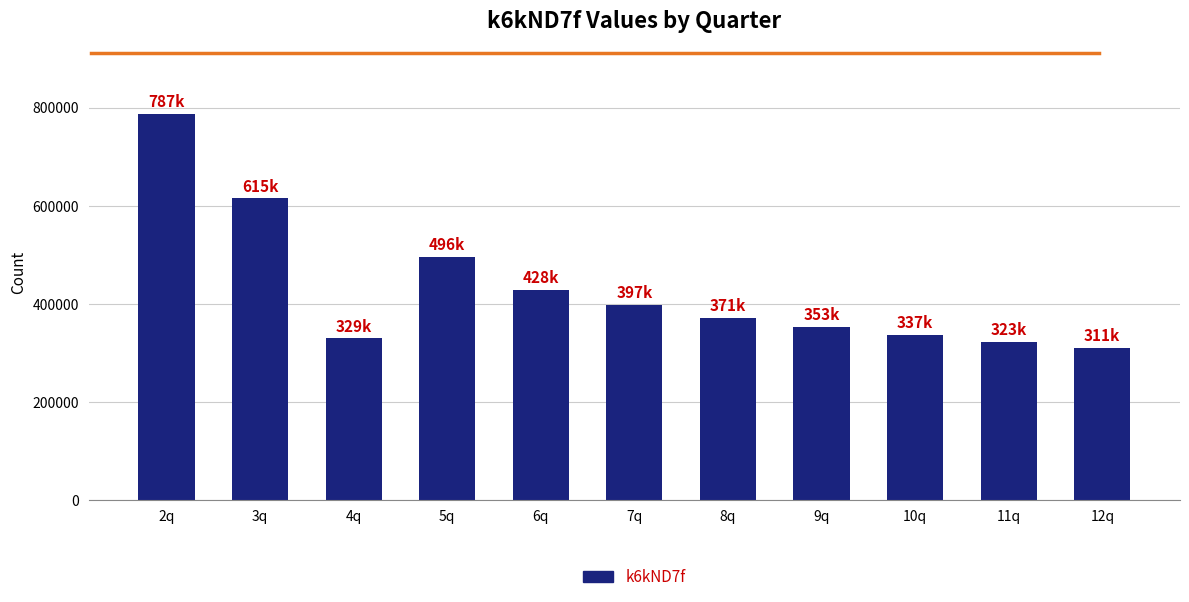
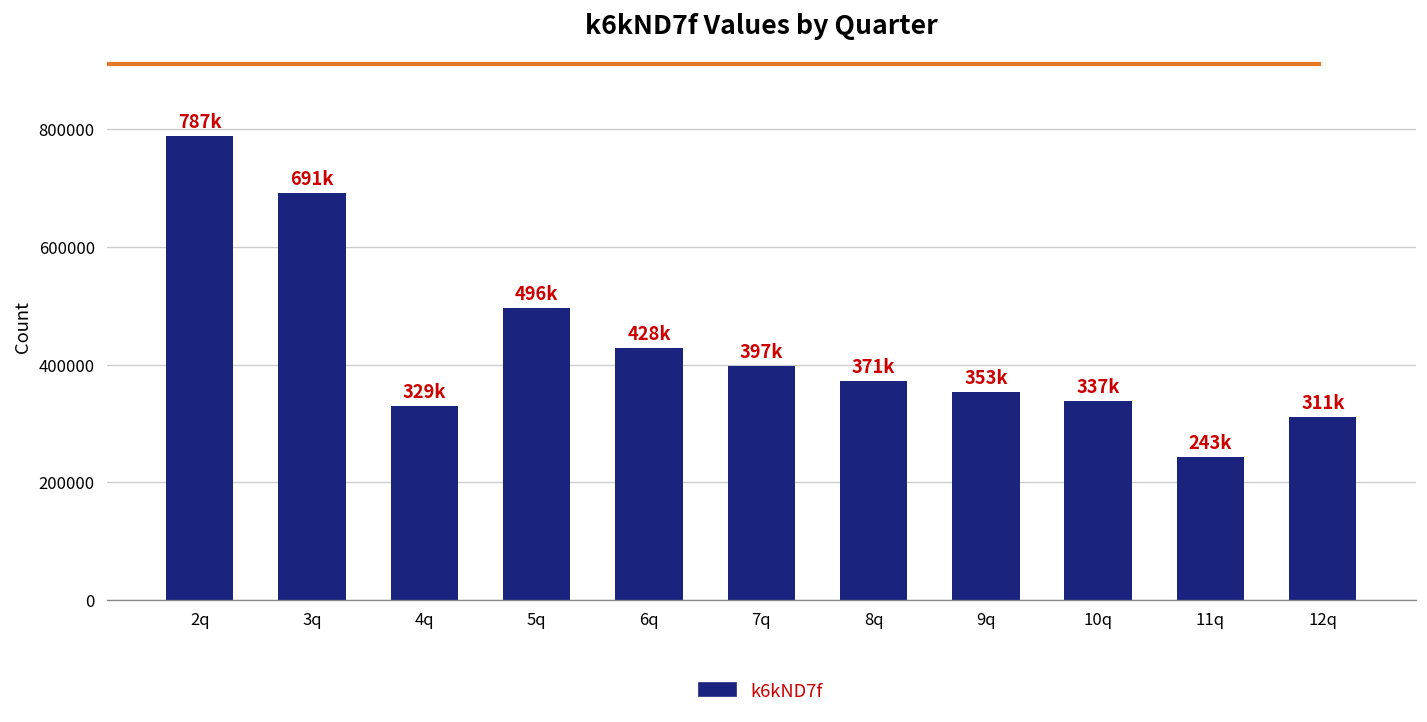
  {
    "2q": "787k",
-   "3q": "615k",
+   "3q": "691k",
    "5q": "496k",
-   "11q": "323k",
+   "11q": "243k",
    "12q": "311k"
  }
